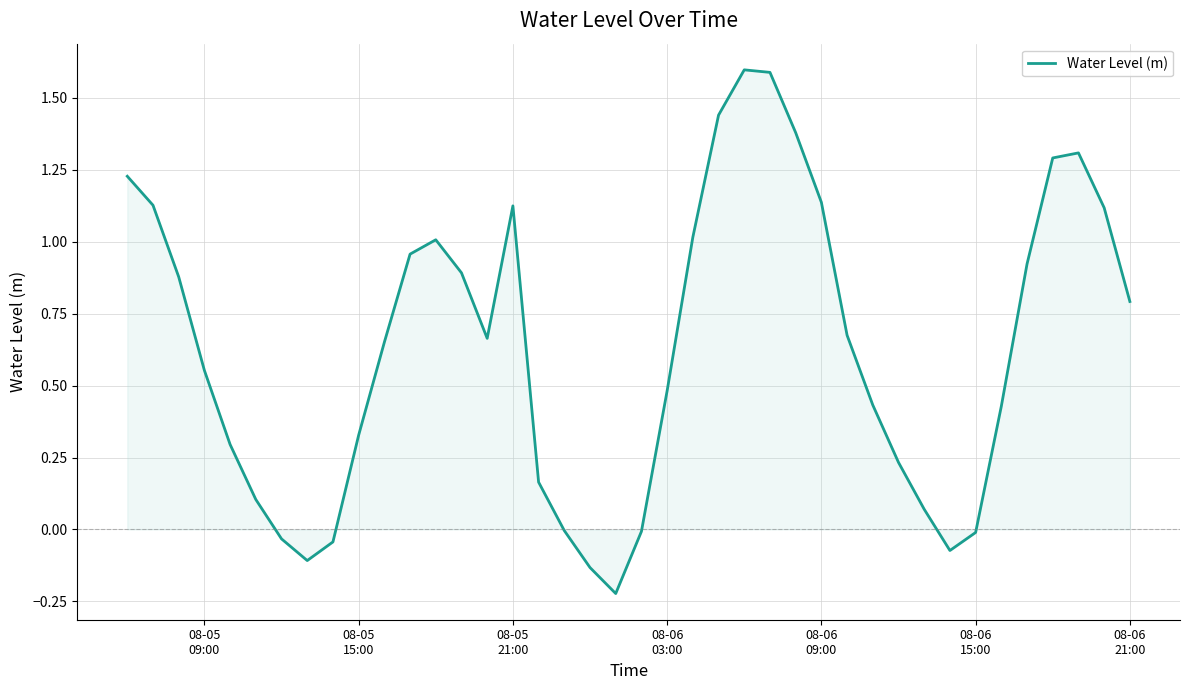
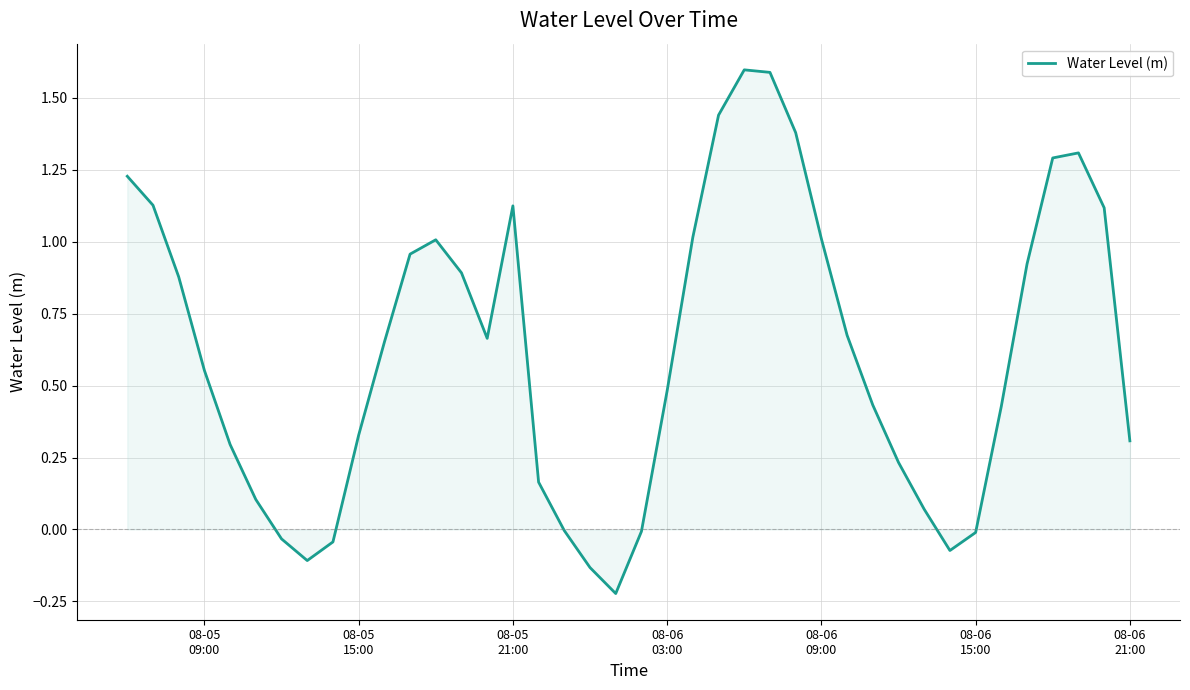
  {
    "Water Level (m)": {
-     "08-06 09:00": 1.14,
+     "08-06 09:00": 1.01,
      "08-06 15:00": -0.01,
-     "08-06 21:00": 0.79
+     "08-06 21:00": 0.31
    }
  }
